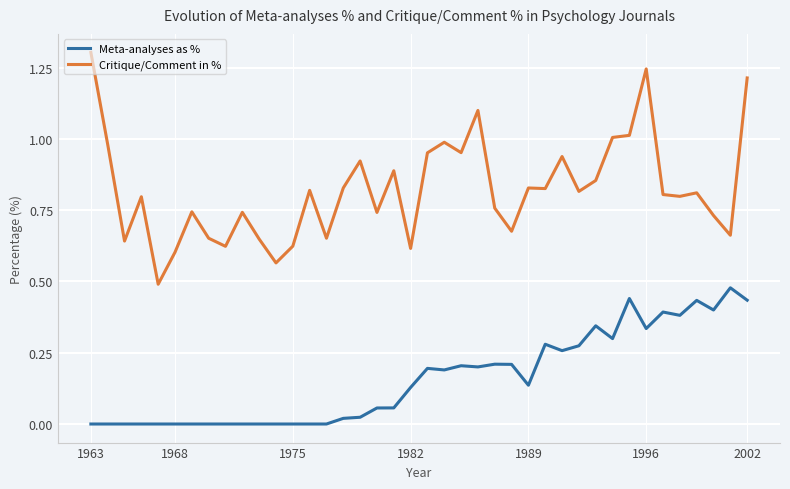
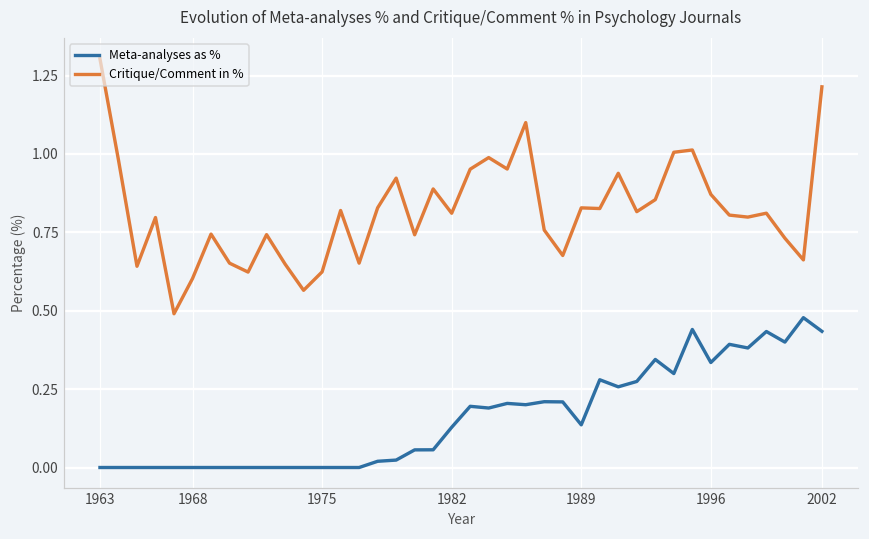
  {
    "Meta-analyses as %": {
      "1963": 0.00,
      "1968": 0.00,
      "1975": 0.00,
      "1982": 0.13,
      "1989": 0.14,
      "1996": 0.33,
      "2002": 0.43
    },
    "Critique/Comment in %": {
      "1968": 0.60,
      "1975": 0.62,
-     "1982": 0.62,
+     "1982": 0.81,
      "1989": 0.83,
-     "1996": 1.25,
+     "1996": 0.87,
      "2002": 1.21
    }
  }
